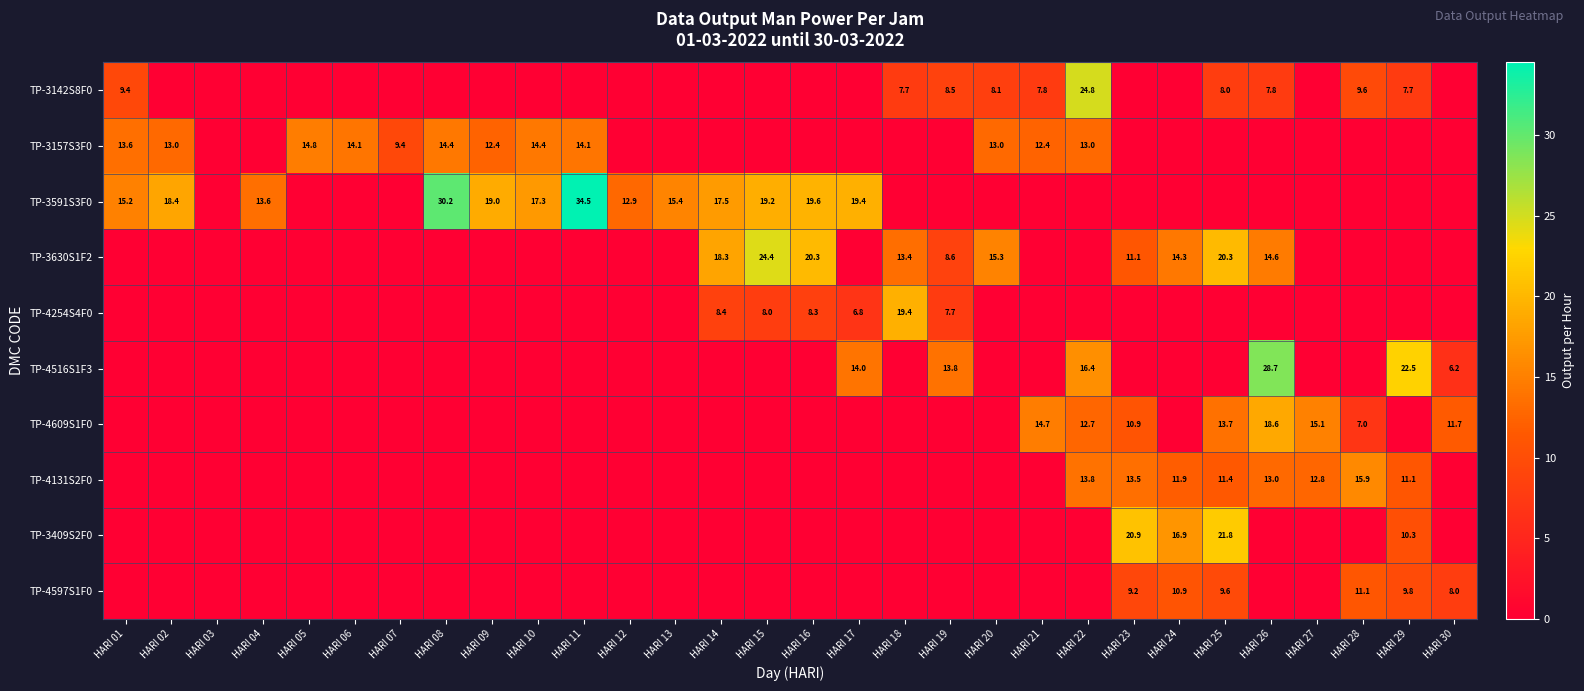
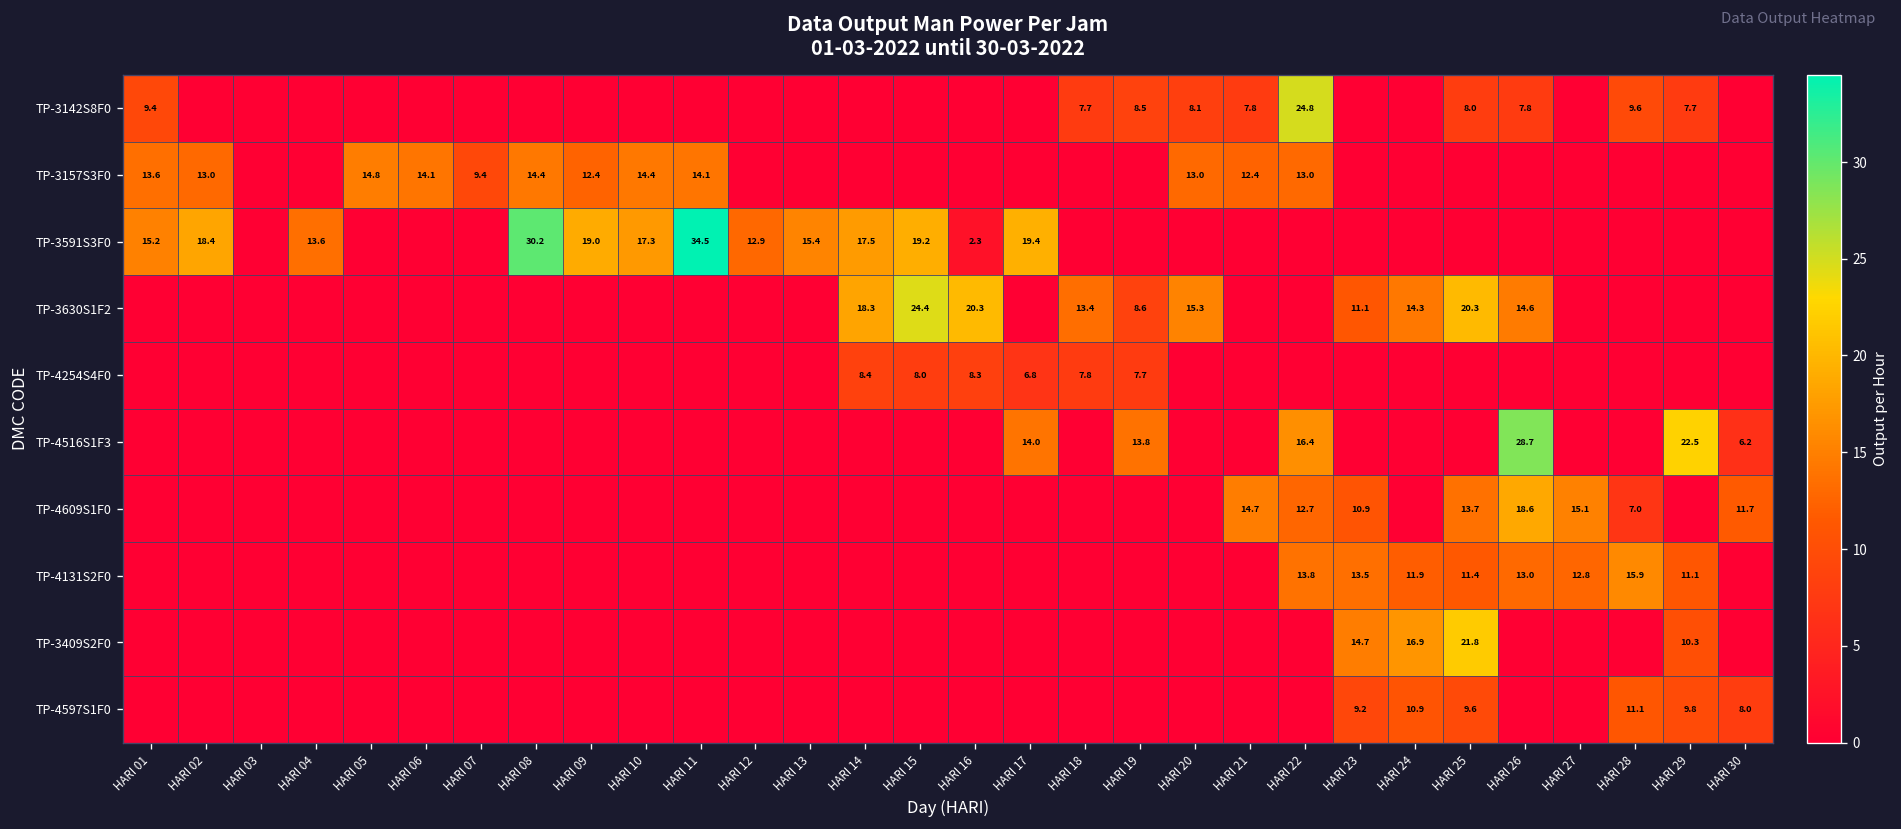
  {
    "TP-3142S8F0": {
      "HARI 01": 9.4,
      "HARI 18": 7.7,
      "HARI 19": 8.5,
      "HARI 20": 8.1,
      "HARI 21": 7.8,
      "HARI 22": 24.8,
      "HARI 25": 8.0,
      "HARI 26": 7.8,
      "HARI 28": 9.6,
      "HARI 29": 7.7
    },
    "TP-3157S3F0": {
      "HARI 01": 13.6,
      "HARI 02": 13.0,
      "HARI 05": 14.8,
      "HARI 06": 14.1,
      "HARI 07": 9.4,
      "HARI 08": 14.4,
      "HARI 09": 12.4,
      "HARI 10": 14.4,
      "HARI 11": 14.1,
      "HARI 20": 13.0,
      "HARI 21": 12.4,
      "HARI 22": 13.0
    },
    "TP-3591S3F0": {
      "HARI 01": 15.2,
      "HARI 02": 18.4,
      "HARI 04": 13.6,
      "HARI 08": 30.2,
      "HARI 09": 19.0,
      "HARI 10": 17.3,
      "HARI 11": 34.5,
      "HARI 12": 12.9,
      "HARI 13": 15.4,
      "HARI 14": 17.5,
      "HARI 15": 19.2,
-     "HARI 16": 19.6,
+     "HARI 16": 2.3,
      "HARI 17": 19.4
    },
    "TP-3630S1F2": {
      "HARI 14": 18.3,
      "HARI 15": 24.4,
      "HARI 16": 20.3,
      "HARI 18": 13.4,
      "HARI 19": 8.6,
      "HARI 20": 15.3,
      "HARI 23": 11.1,
      "HARI 24": 14.3,
      "HARI 25": 20.3,
      "HARI 26": 14.6
    },
    "TP-4254S4F0": {
      "HARI 14": 8.4,
      "HARI 15": 8.0,
      "HARI 16": 8.3,
      "HARI 17": 6.8,
-     "HARI 18": 19.4,
+     "HARI 18": 7.8,
      "HARI 19": 7.7
    },
    "TP-4516S1F3": {
      "HARI 17": 14.0,
      "HARI 19": 13.8,
      "HARI 22": 16.4,
      "HARI 26": 28.7,
      "HARI 29": 22.5,
      "HARI 30": 6.2
    },
    "TP-4609S1F0": {
      "HARI 21": 14.7,
      "HARI 22": 12.7,
      "HARI 23": 10.9,
      "HARI 25": 13.7,
      "HARI 26": 18.6,
      "HARI 27": 15.1,
      "HARI 28": 7.0,
      "HARI 30": 11.7
    },
    "TP-4131S2F0": {
      "HARI 22": 13.8,
      "HARI 23": 13.5,
      "HARI 24": 11.9,
      "HARI 25": 11.4,
      "HARI 26": 13.0,
      "HARI 27": 12.8,
      "HARI 28": 15.9,
      "HARI 29": 11.1
    },
    "TP-3409S2F0": {
-     "HARI 23": 20.9,
+     "HARI 23": 14.7,
      "HARI 24": 16.9,
      "HARI 25": 21.8,
      "HARI 29": 10.3
    },
    "TP-4597S1F0": {
      "HARI 23": 9.2,
      "HARI 24": 10.9,
      "HARI 25": 9.6,
      "HARI 28": 11.1,
      "HARI 29": 9.8,
      "HARI 30": 8.0
    }
  }
